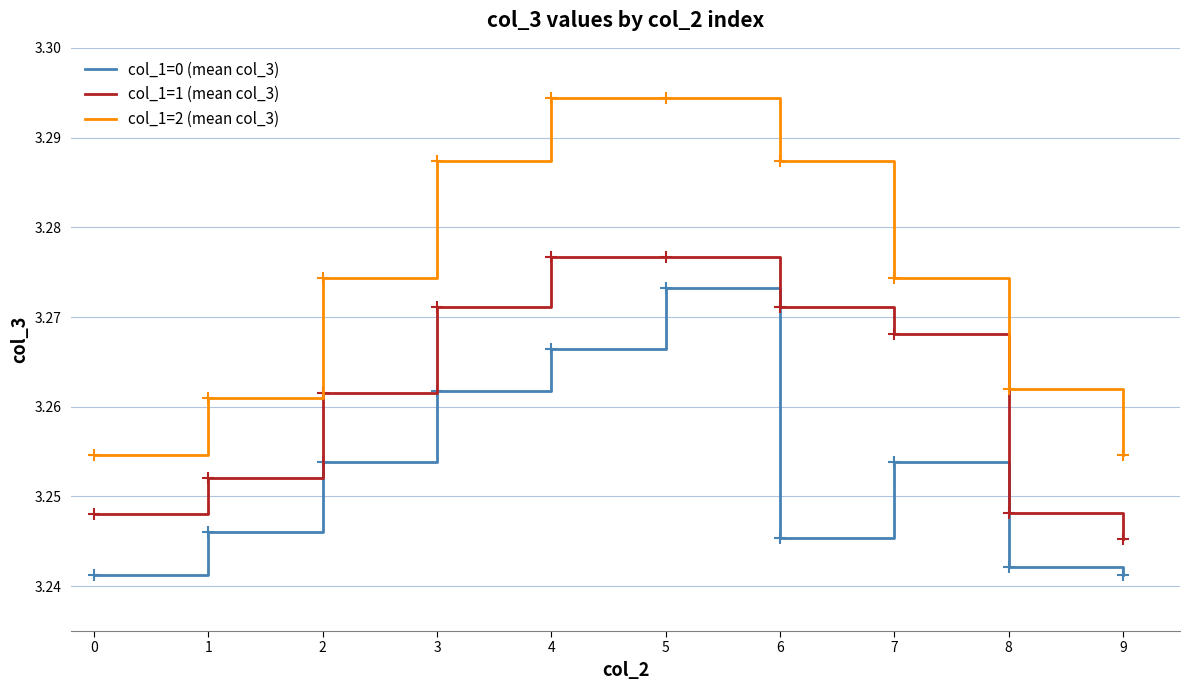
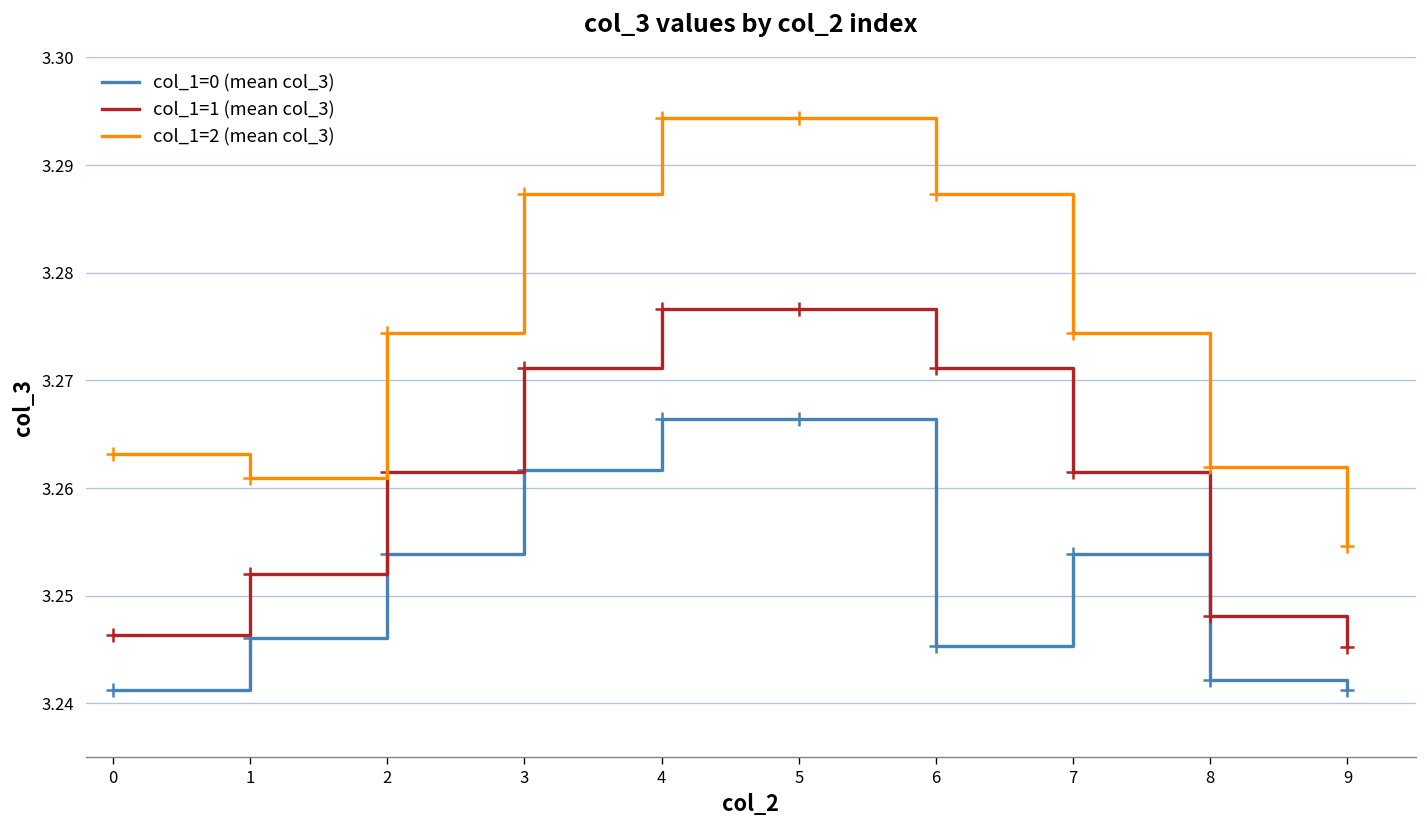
  {
    "col_1=0 (mean col_3)": {
      "0": 3.241,
      "1": 3.246,
      "2": 3.254,
      "3": 3.262,
      "4": 3.266,
-     "5": 3.273,
+     "5": 3.266,
      "6": 3.245,
      "7": 3.254,
      "8": 3.242,
      "9": 3.241
    },
    "col_1=1 (mean col_3)": {
-     "0": 3.248,
+     "0": 3.246,
      "1": 3.252,
      "2": 3.262,
      "3": 3.271,
      "4": 3.277,
      "5": 3.277,
      "6": 3.271,
-     "7": 3.268,
+     "7": 3.262,
      "8": 3.248,
      "9": 3.245
    },
    "col_1=2 (mean col_3)": {
-     "0": 3.255,
+     "0": 3.263,
      "1": 3.261,
      "2": 3.274,
      "3": 3.287,
      "4": 3.294,
      "5": 3.294,
      "6": 3.287,
      "7": 3.274,
      "8": 3.262,
      "9": 3.255
    }
  }
